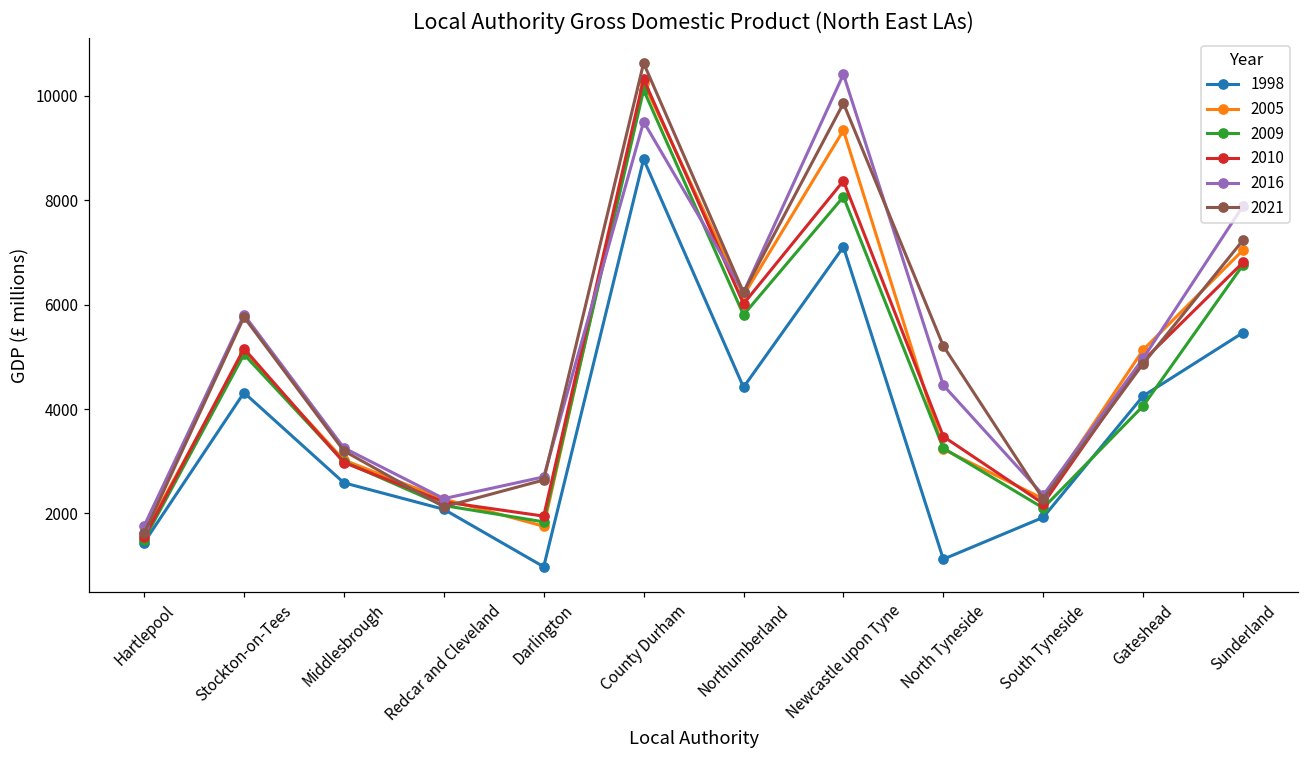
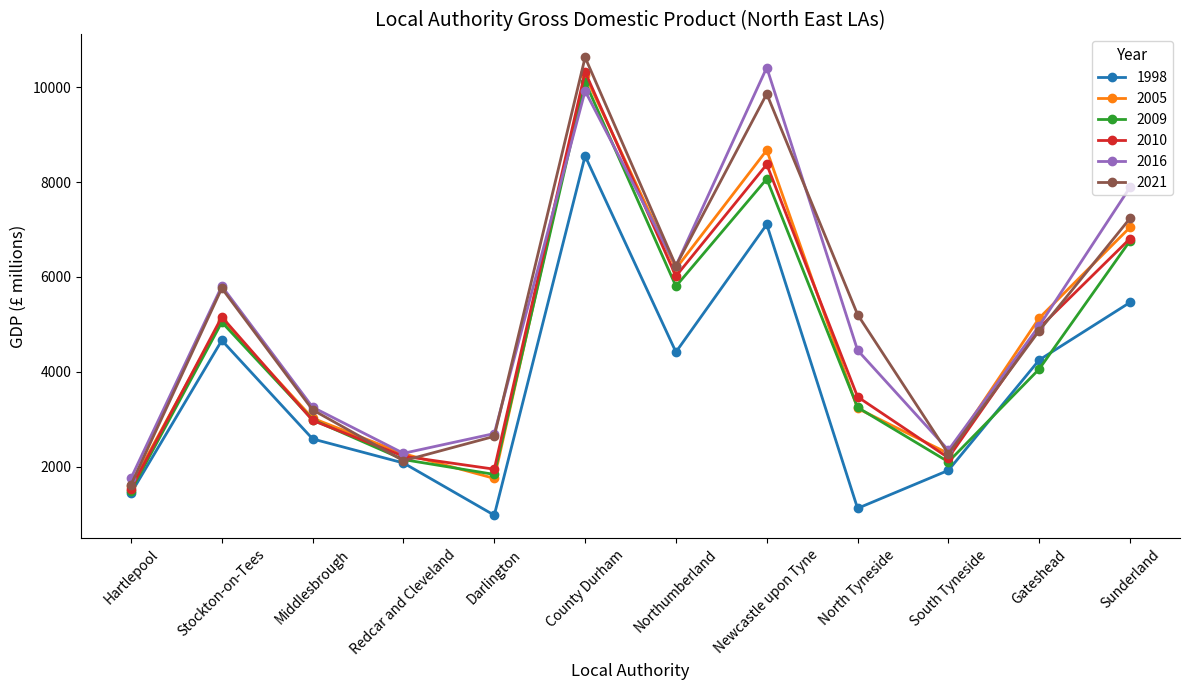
  {
    "1998": {
      "Hartlepool": 1400,
-     "Stockton-on-Tees": 4300,
+     "Stockton-on-Tees": 4700,
      "Middlesbrough": 2600,
      "Darlington": 1000,
-     "County Durham": 8800,
+     "County Durham": 8500,
      "Northumberland": 4400,
      "Newcastle upon Tyne": 7100,
      "North Tyneside": 1100,
      "South Tyneside": 1900,
      "Gateshead": 4300,
      "Sunderland": 5500
    },
    "2005": {
      "Stockton-on-Tees": 5100,
      "Darlington": 1800,
      "County Durham": 10200,
      "Northumberland": 6200,
-     "Newcastle upon Tyne": 9300,
+     "Newcastle upon Tyne": 8700,
      "Gateshead": 5100,
      "Sunderland": 7000
    },
    "2009": {
      "Stockton-on-Tees": 5000,
      "Darlington": 1800,
      "County Durham": 10100,
      "Northumberland": 5800,
      "Newcastle upon Tyne": 8100,
      "South Tyneside": 2100,
      "Gateshead": 4100
    },
    "2010": {
      "Stockton-on-Tees": 5200,
      "Darlington": 1900,
      "County Durham": 10300,
      "Northumberland": 6000,
      "Newcastle upon Tyne": 8400,
      "North Tyneside": 3500,
      "South Tyneside": 2200
    },
    "2016": {
      "Hartlepool": 1800,
      "Middlesbrough": 3300,
      "Darlington": 2700,
-     "County Durham": 9500,
+     "County Durham": 9900,
      "Newcastle upon Tyne": 10400,
      "North Tyneside": 4500,
      "South Tyneside": 2400
    },
    "2021": {
      "Middlesbrough": 3200,
      "Darlington": 2600,
      "County Durham": 10600,
      "Newcastle upon Tyne": 9900,
      "North Tyneside": 5200,
      "Gateshead": 4900,
      "Sunderland": 7200
    }
  }
